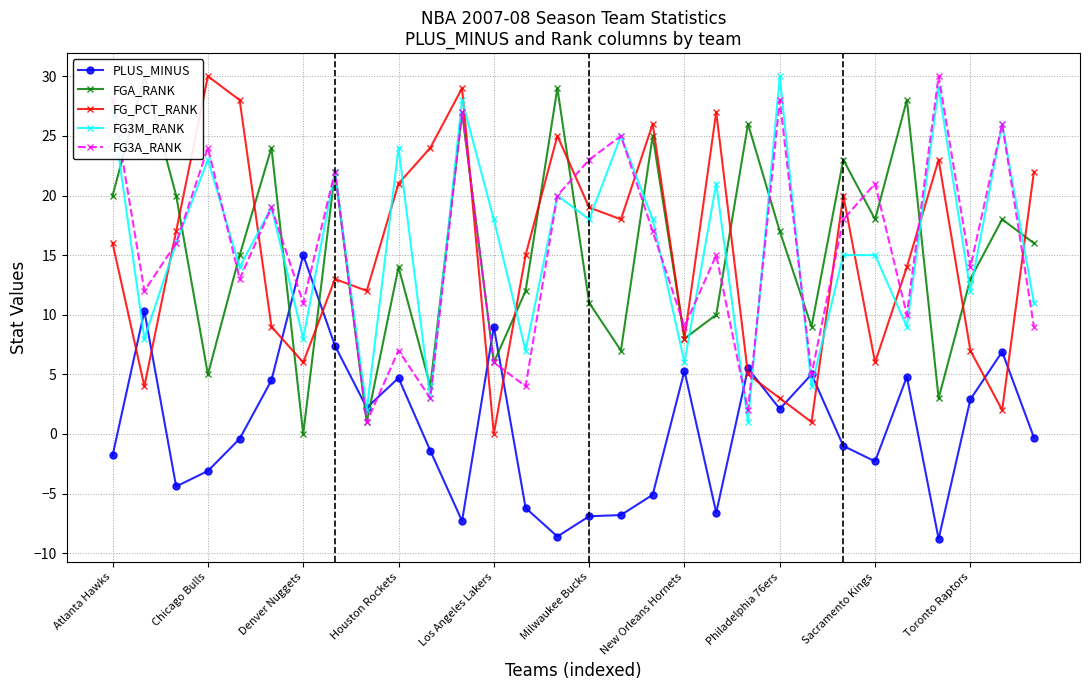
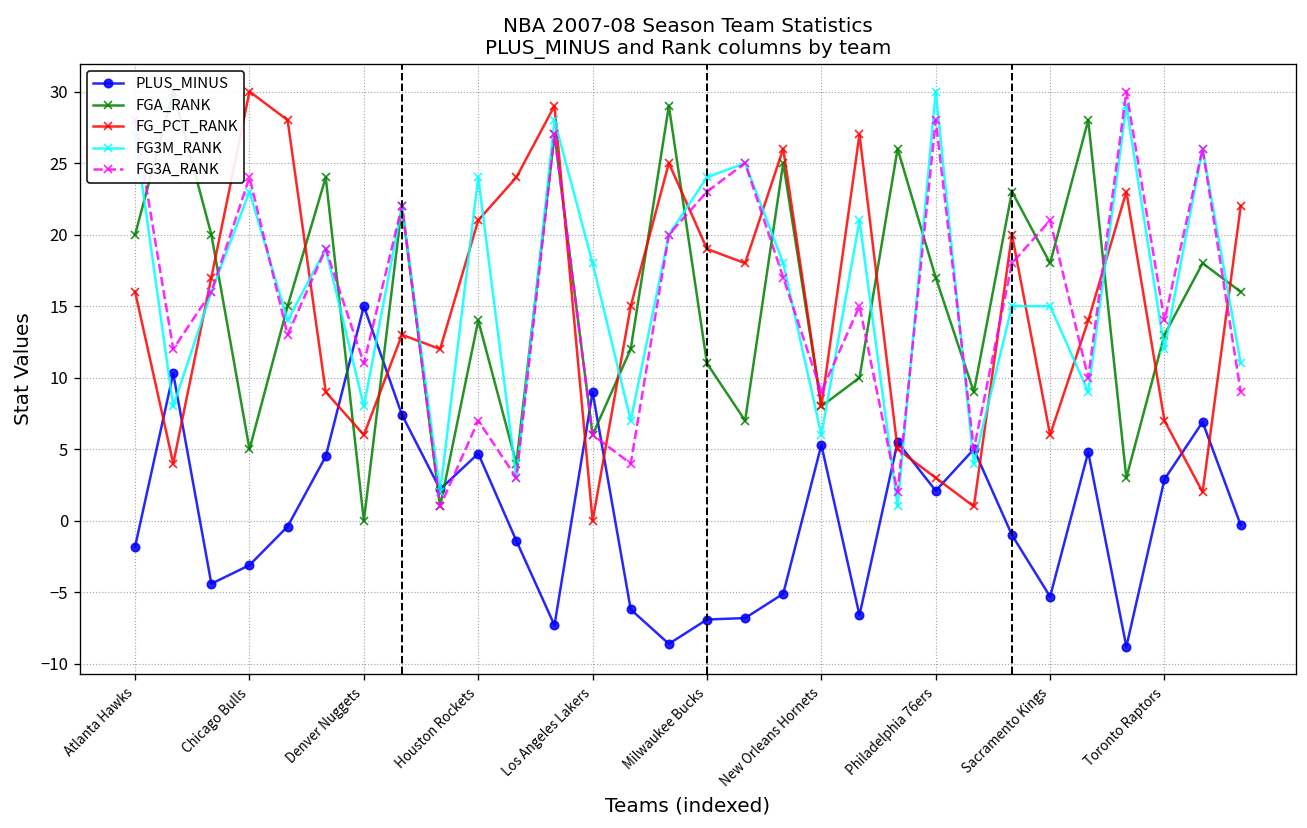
  {
    "PLUS_MINUS": {
      "Atlanta Hawks": -1.8,
      "Chicago Bulls": -3.1,
      "Denver Nuggets": 15.0,
      "Houston Rockets": 4.7,
      "Los Angeles Lakers": 9.0,
      "Milwaukee Bucks": -6.9,
      "New Orleans Hornets": 5.3,
      "Philadelphia 76ers": 2.1,
-     "Sacramento Kings": -2.3,
+     "Sacramento Kings": -5.3,
      "Toronto Raptors": 2.9
    },
    "FGA_RANK": {
      "Atlanta Hawks": 20.0,
      "Chicago Bulls": 5.0,
      "Denver Nuggets": 0.0,
      "Houston Rockets": 14.0,
      "Milwaukee Bucks": 11.0,
      "Philadelphia 76ers": 17.0,
      "Sacramento Kings": 18.0,
      "Toronto Raptors": 13.0
    },
    "FG_PCT_RANK": {
      "Atlanta Hawks": 16.0,
      "Chicago Bulls": 30.0,
      "Denver Nuggets": 6.0,
      "Houston Rockets": 21.0,
      "Los Angeles Lakers": 0.0,
      "Milwaukee Bucks": 19.0,
      "Philadelphia 76ers": 3.0,
      "Sacramento Kings": 6.0,
      "Toronto Raptors": 7.0
    },
    "FG3M_RANK": {
      "Chicago Bulls": 23,
      "Denver Nuggets": 8,
      "Houston Rockets": 24,
      "Los Angeles Lakers": 18,
-     "Milwaukee Bucks": 18,
+     "Milwaukee Bucks": 24,
      "New Orleans Hornets": 6,
      "Philadelphia 76ers": 30,
      "Sacramento Kings": 15,
      "Toronto Raptors": 12
    },
    "FG3A_RANK": {
      "Chicago Bulls": 24.0,
      "Denver Nuggets": 11.0,
      "Houston Rockets": 7.0,
      "Milwaukee Bucks": 23.0,
      "New Orleans Hornets": 9.0,
      "Philadelphia 76ers": 28.0,
      "Sacramento Kings": 21.0,
      "Toronto Raptors": 14.0
    }
  }
